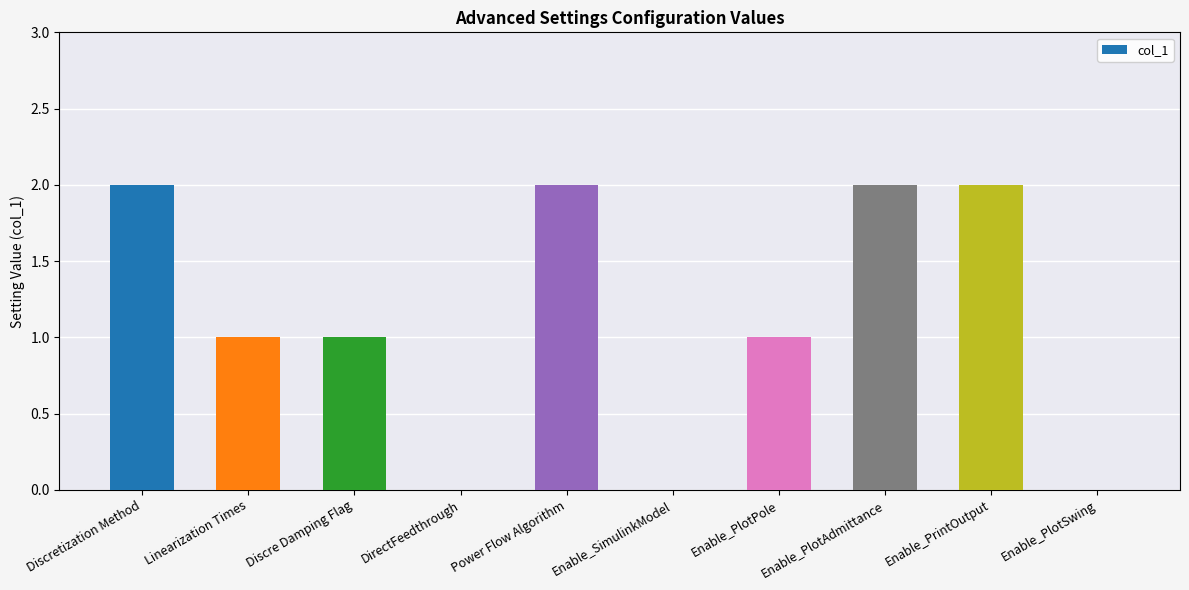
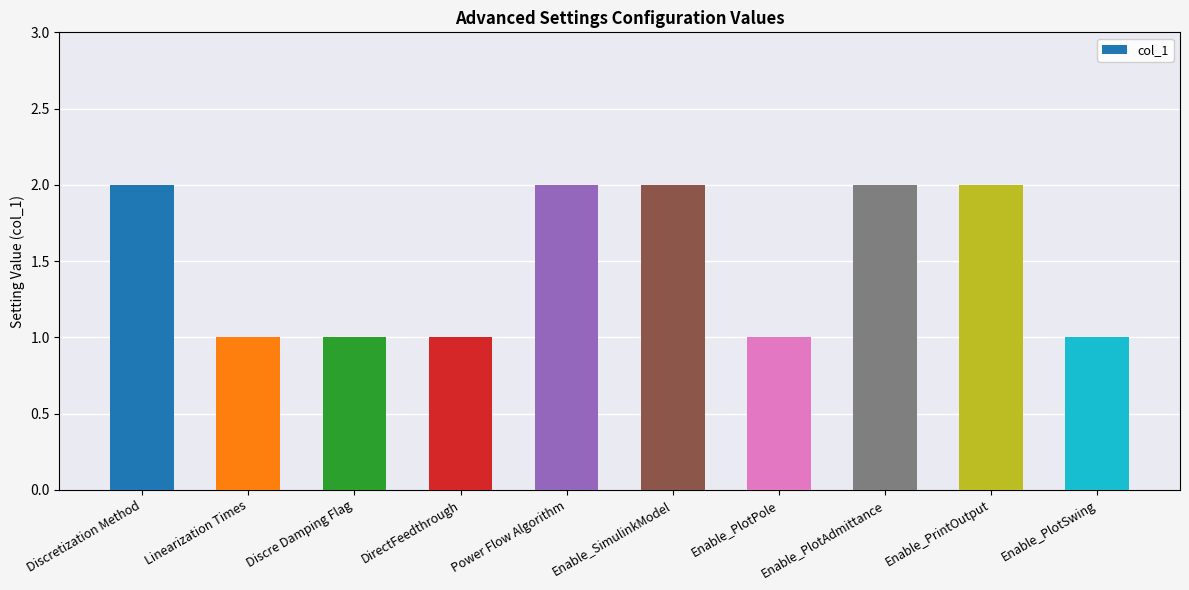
  {
    "Discretization Method": 2,
    "Linearization Times": 1,
    "Discre Damping Flag": 1,
-   "DirectFeedthrough": 0,
+   "DirectFeedthrough": 1,
    "Power Flow Algorithm": 2,
-   "Enable_SimulinkModel": 0,
+   "Enable_SimulinkModel": 2,
    "Enable_PlotPole": 1,
    "Enable_PlotAdmittance": 2,
    "Enable_PrintOutput": 2,
-   "Enable_PlotSwing": 0
+   "Enable_PlotSwing": 1
  }
